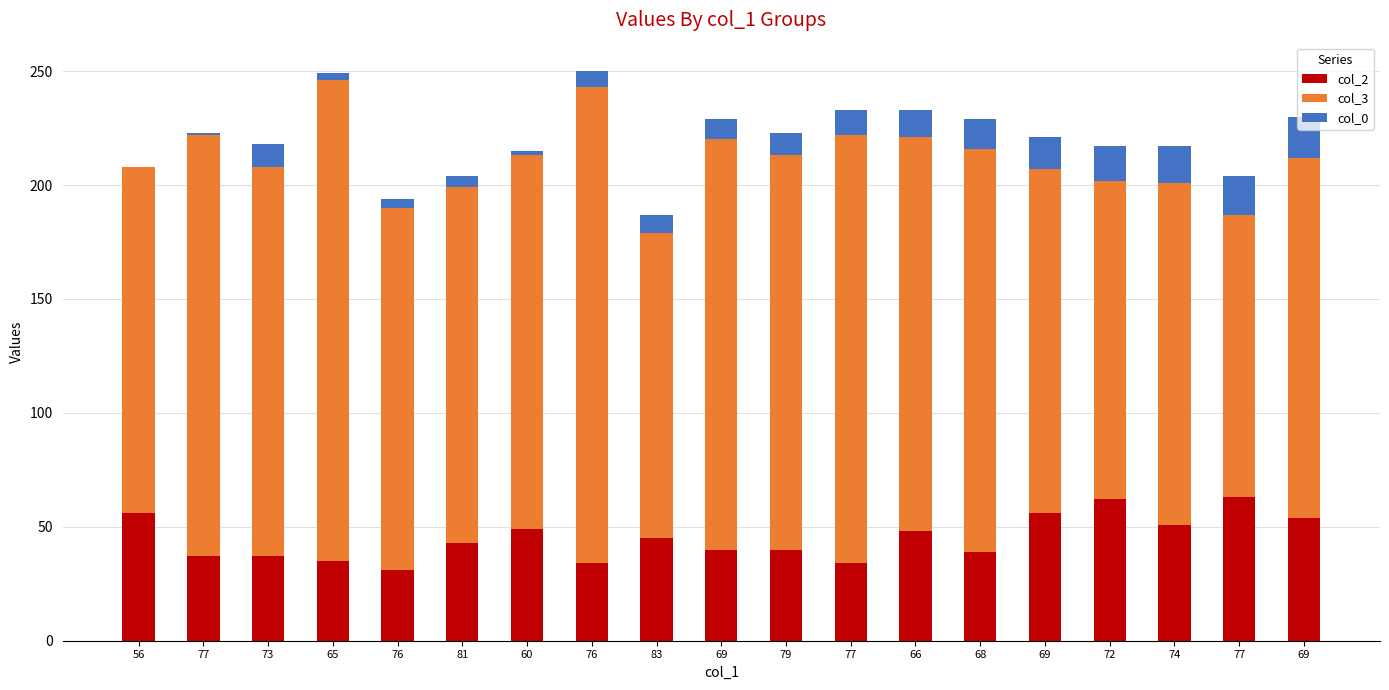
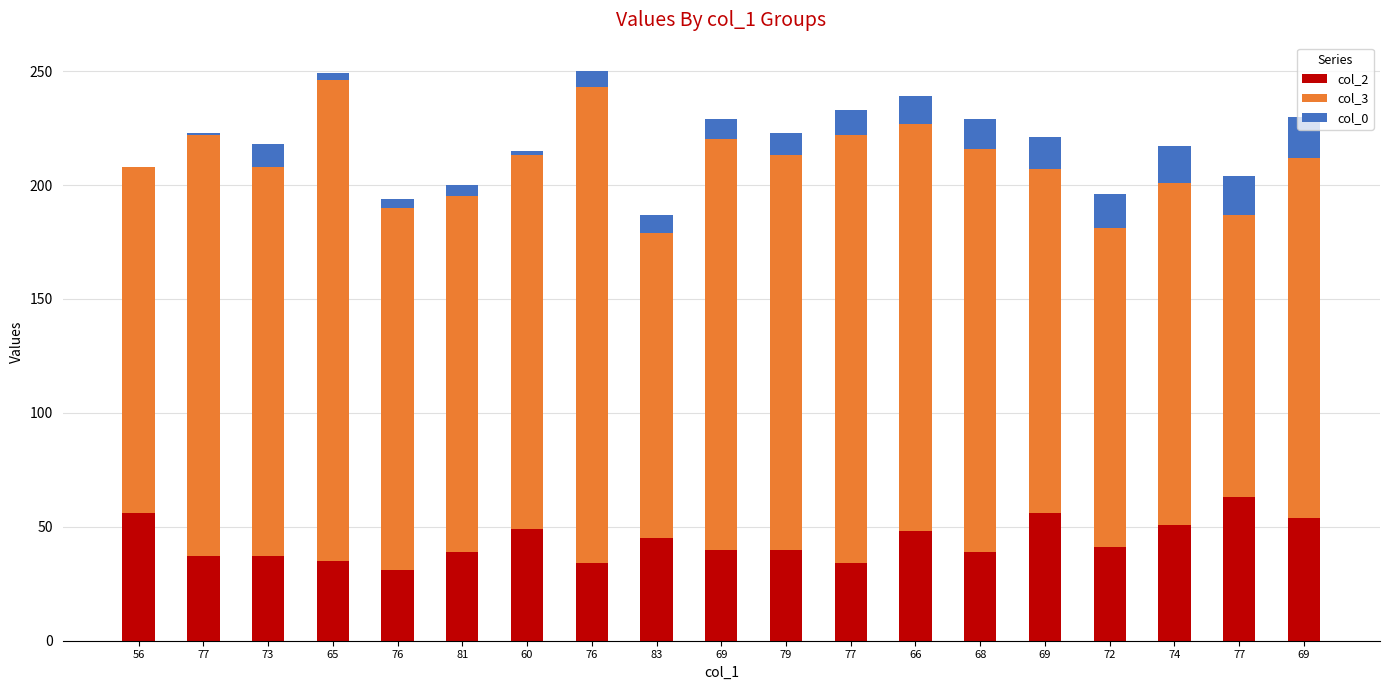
  {
    "col_2": {
      "56": 56,
      "73": 37,
      "65": 35,
-     "81": 43,
+     "81": 39,
      "60": 49,
      "83": 45,
      "79": 40,
      "66": 48,
      "68": 39,
-     "72": 62,
+     "72": 41,
      "74": 51
    },
    "col_3": {
      "56": 152,
      "73": 171,
      "65": 211,
      "81": 156,
      "60": 164,
      "83": 134,
      "79": 173,
-     "66": 173,
+     "66": 179,
      "68": 177,
      "72": 140,
      "74": 150
    },
    "col_0": {
      "56": 0,
      "73": 10,
      "65": 3,
      "81": 5,
      "60": 2,
      "83": 8,
      "79": 10,
      "66": 12,
      "68": 13,
      "72": 15,
      "74": 16
    }
  }
